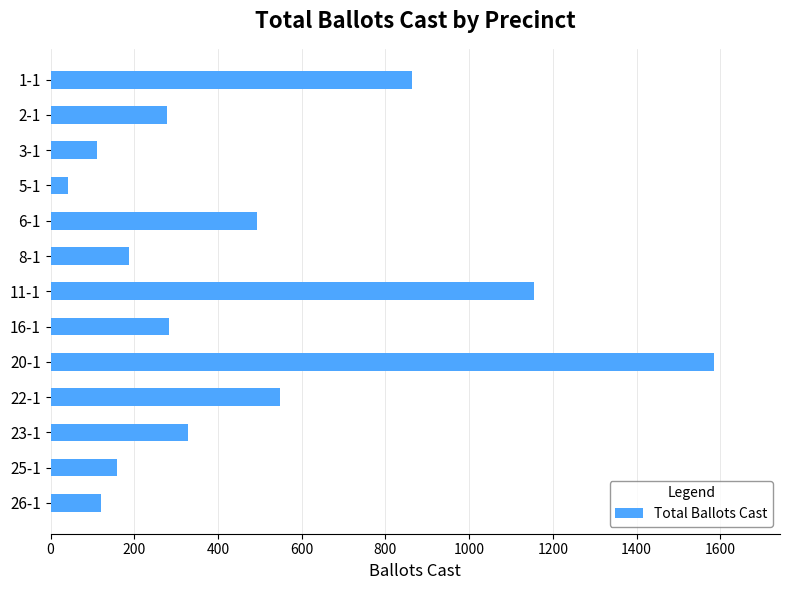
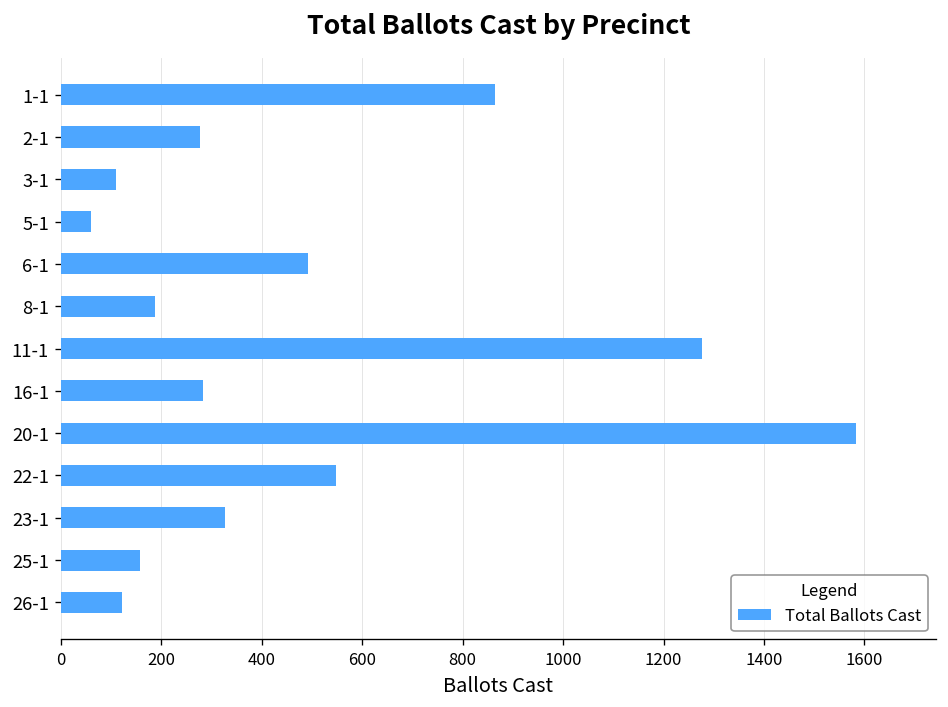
  {
    "1-1": 860,
    "2-1": 280,
    "3-1": 110,
-   "5-1": 40,
+   "5-1": 60,
    "6-1": 490,
    "8-1": 190,
-   "11-1": 1150,
+   "11-1": 1280,
    "16-1": 280,
    "20-1": 1580,
    "22-1": 550,
    "23-1": 330,
    "25-1": 160,
    "26-1": 120
  }
